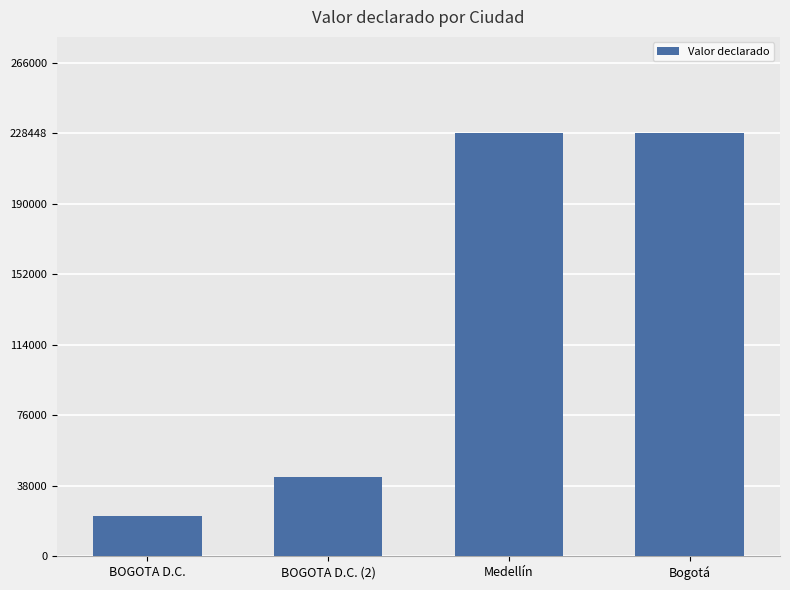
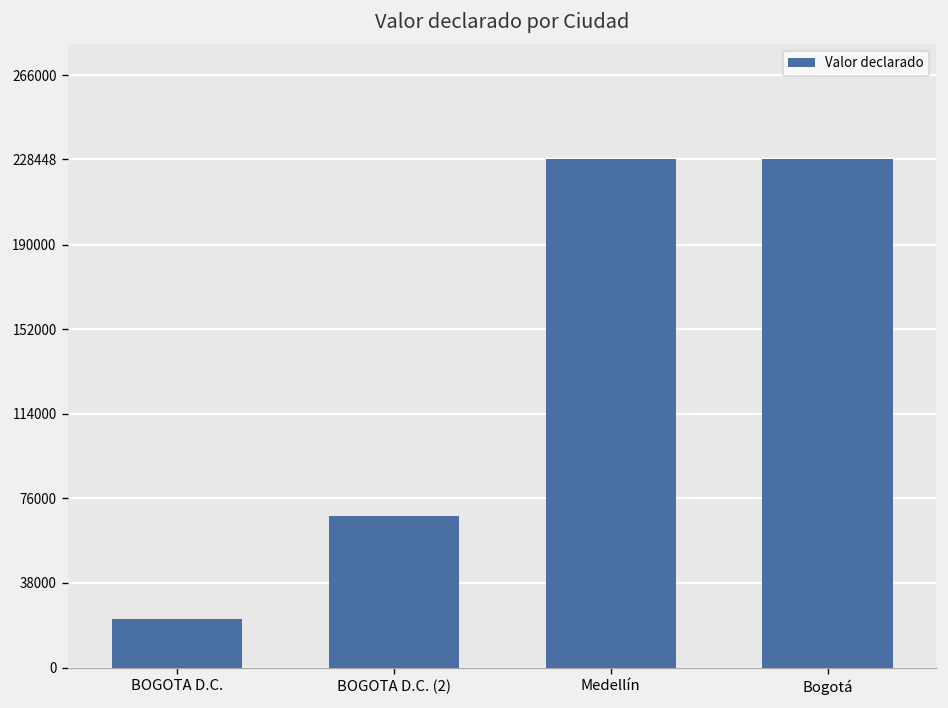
  {
    "BOGOTA D.C.": 22000,
-   "BOGOTA D.C. (2)": 43000,
+   "BOGOTA D.C. (2)": 68000,
    "Medellín": 228000,
    "Bogotá": 228000
  }
